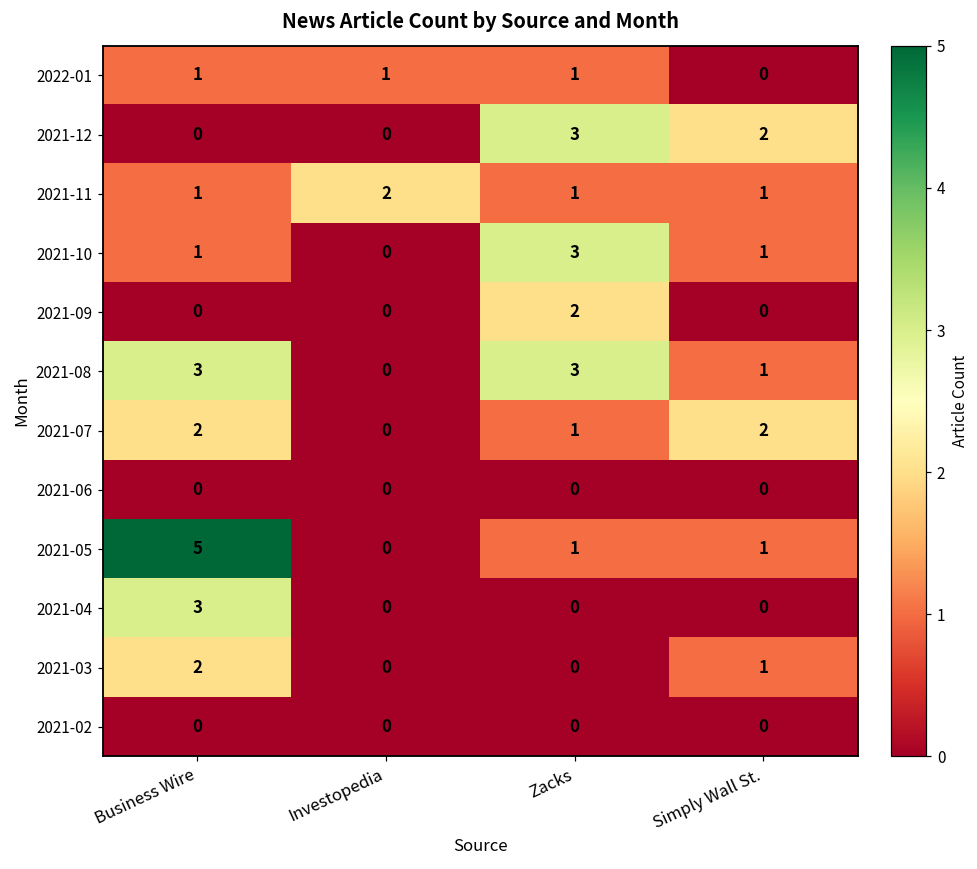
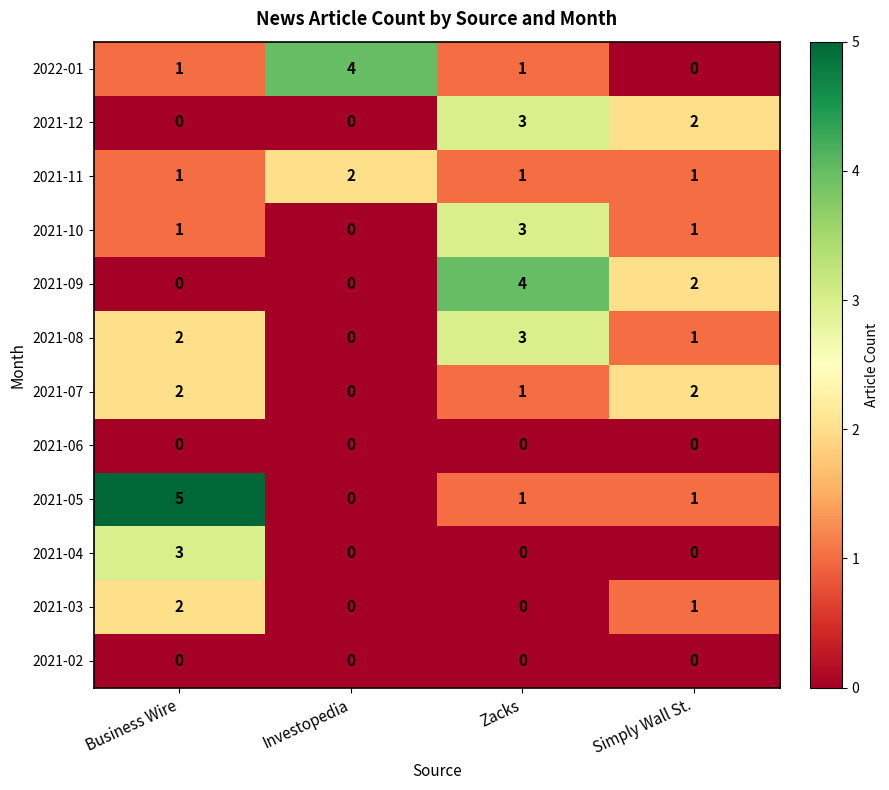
  {
    "2022-01": {
      "Business Wire": 1,
-     "Investopedia": 1,
+     "Investopedia": 4,
      "Zacks": 1,
      "Simply Wall St.": 0
    },
    "2021-12": {
      "Business Wire": 0,
      "Investopedia": 0,
      "Zacks": 3,
      "Simply Wall St.": 2
    },
    "2021-11": {
      "Business Wire": 1,
      "Investopedia": 2,
      "Zacks": 1,
      "Simply Wall St.": 1
    },
    "2021-10": {
      "Business Wire": 1,
      "Investopedia": 0,
      "Zacks": 3,
      "Simply Wall St.": 1
    },
    "2021-09": {
      "Business Wire": 0,
      "Investopedia": 0,
-     "Zacks": 2,
-     "Simply Wall St.": 0
+     "Zacks": 4,
+     "Simply Wall St.": 2
    },
    "2021-08": {
-     "Business Wire": 3,
+     "Business Wire": 2,
      "Investopedia": 0,
      "Zacks": 3,
      "Simply Wall St.": 1
    },
    "2021-07": {
      "Business Wire": 2,
      "Investopedia": 0,
      "Zacks": 1,
      "Simply Wall St.": 2
    },
    "2021-06": {
      "Business Wire": 0,
      "Investopedia": 0,
      "Zacks": 0,
      "Simply Wall St.": 0
    },
    "2021-05": {
      "Business Wire": 5,
      "Investopedia": 0,
      "Zacks": 1,
      "Simply Wall St.": 1
    },
    "2021-04": {
      "Business Wire": 3,
      "Investopedia": 0,
      "Zacks": 0,
      "Simply Wall St.": 0
    },
    "2021-03": {
      "Business Wire": 2,
      "Investopedia": 0,
      "Zacks": 0,
      "Simply Wall St.": 1
    },
    "2021-02": {
      "Business Wire": 0,
      "Investopedia": 0,
      "Zacks": 0,
      "Simply Wall St.": 0
    }
  }
